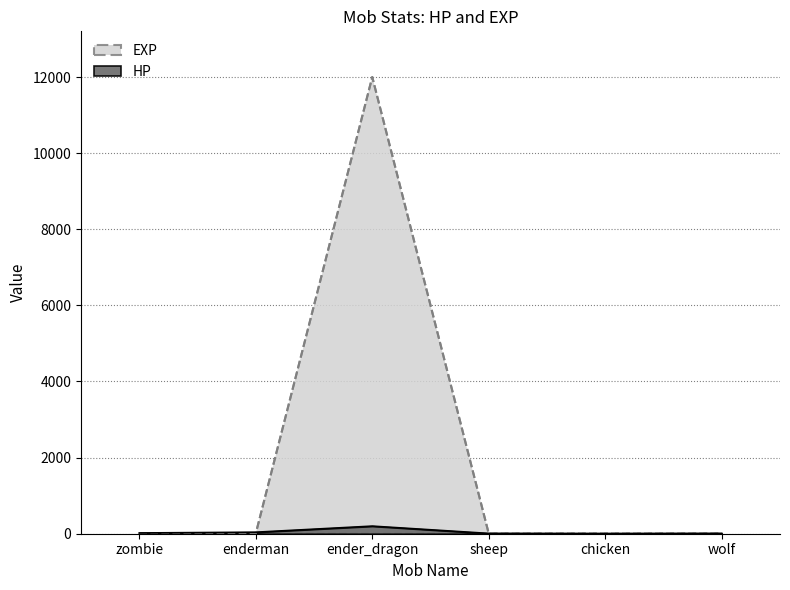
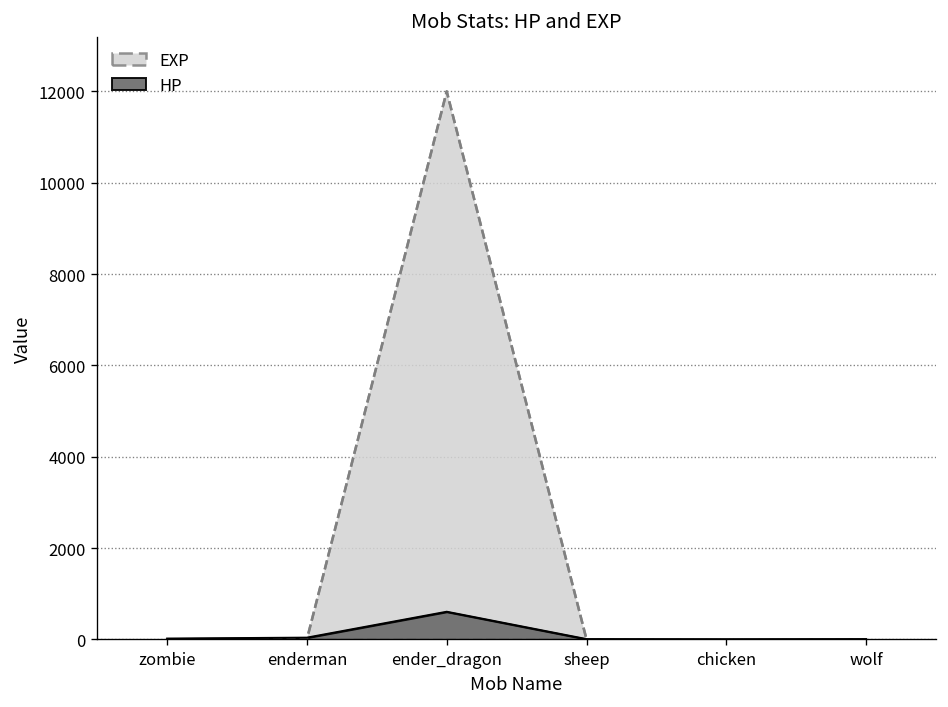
  {
    "EXP": {
      "ender_dragon": 12000
    },
    "HP": {
-     "ender_dragon": 200
+     "ender_dragon": 600
    }
  }
